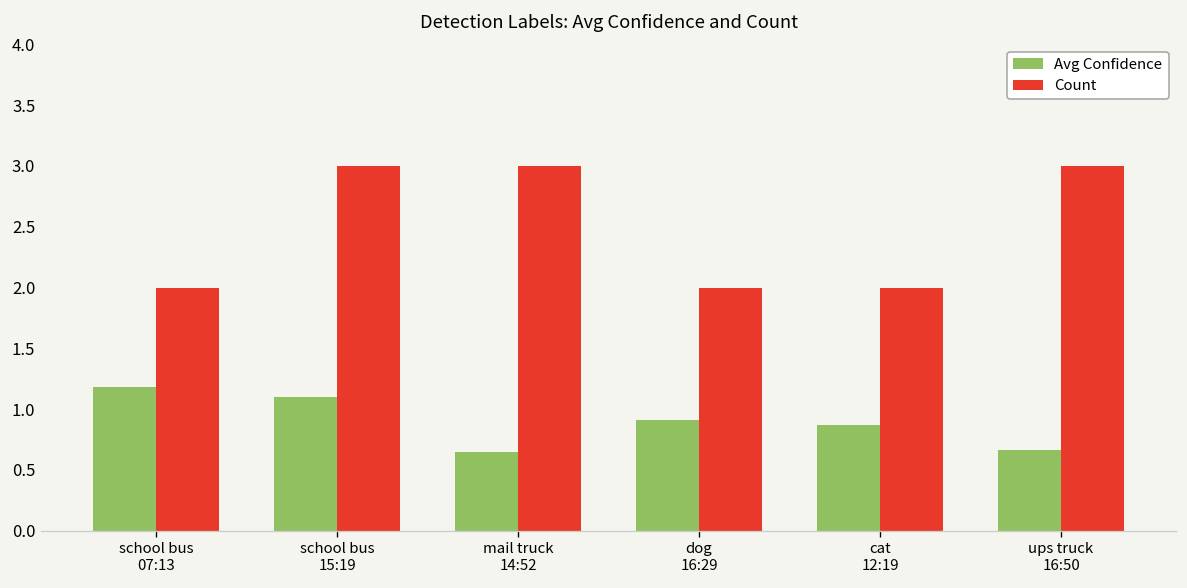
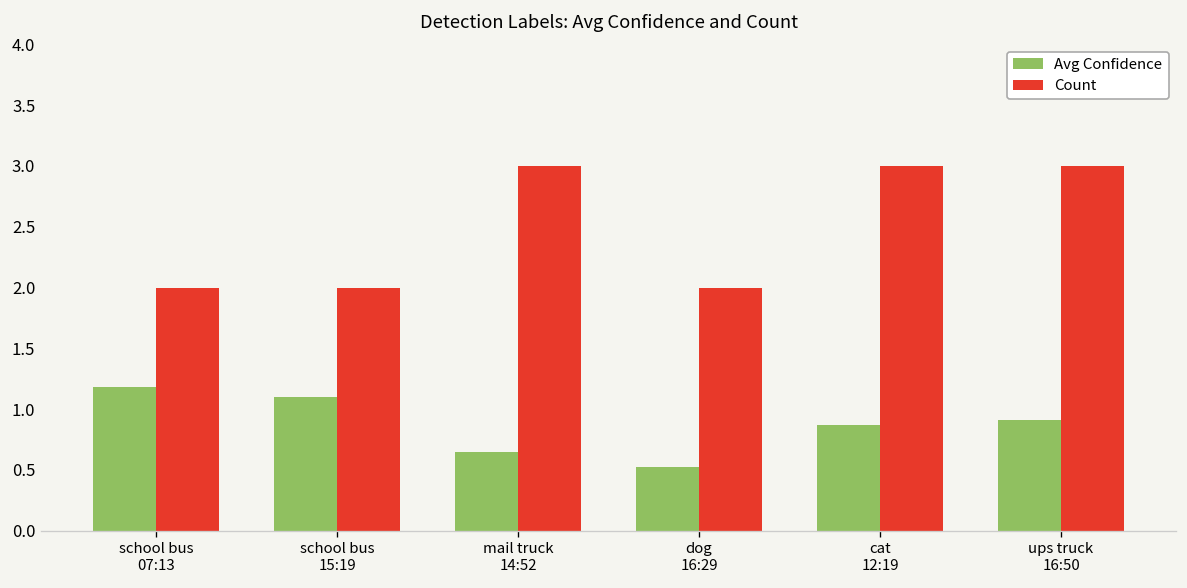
  {
    "Avg Confidence": {
      "school bus 07:13": 1.18,
      "school bus 15:19": 1.10,
      "mail truck 14:52": 0.65,
-     "dog 16:29": 0.91,
+     "dog 16:29": 0.52,
      "cat 12:19": 0.87,
-     "ups truck 16:50": 0.66
+     "ups truck 16:50": 0.91
    },
    "Count": {
      "school bus 07:13": 2,
-     "school bus 15:19": 3,
+     "school bus 15:19": 2,
      "mail truck 14:52": 3,
      "dog 16:29": 2,
-     "cat 12:19": 2,
+     "cat 12:19": 3,
      "ups truck 16:50": 3
    }
  }
